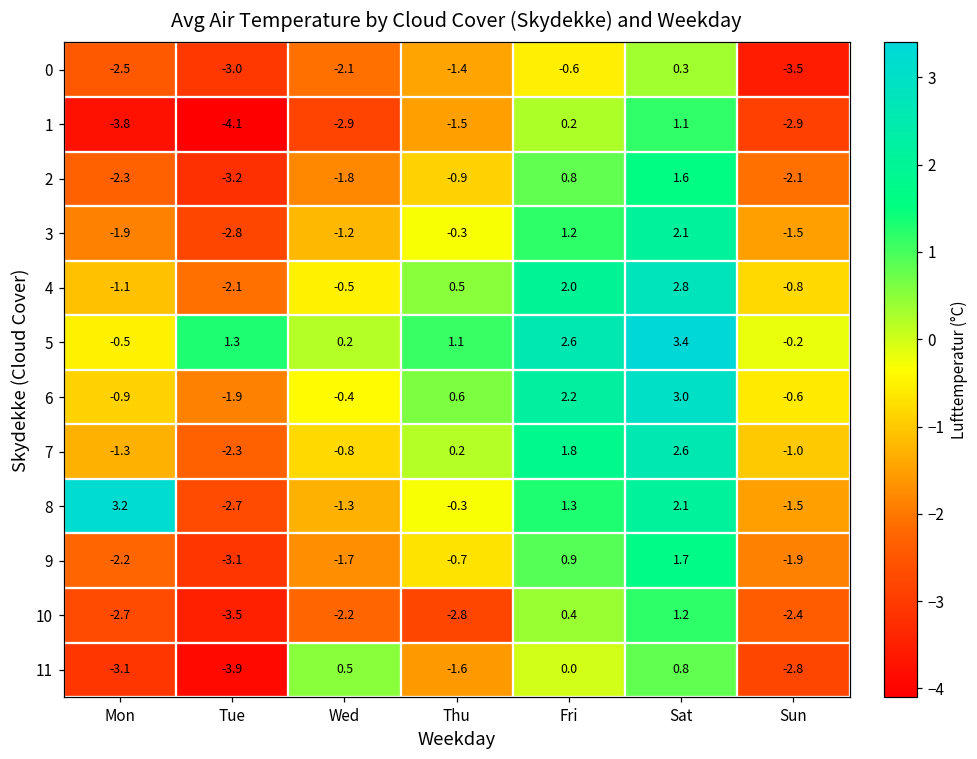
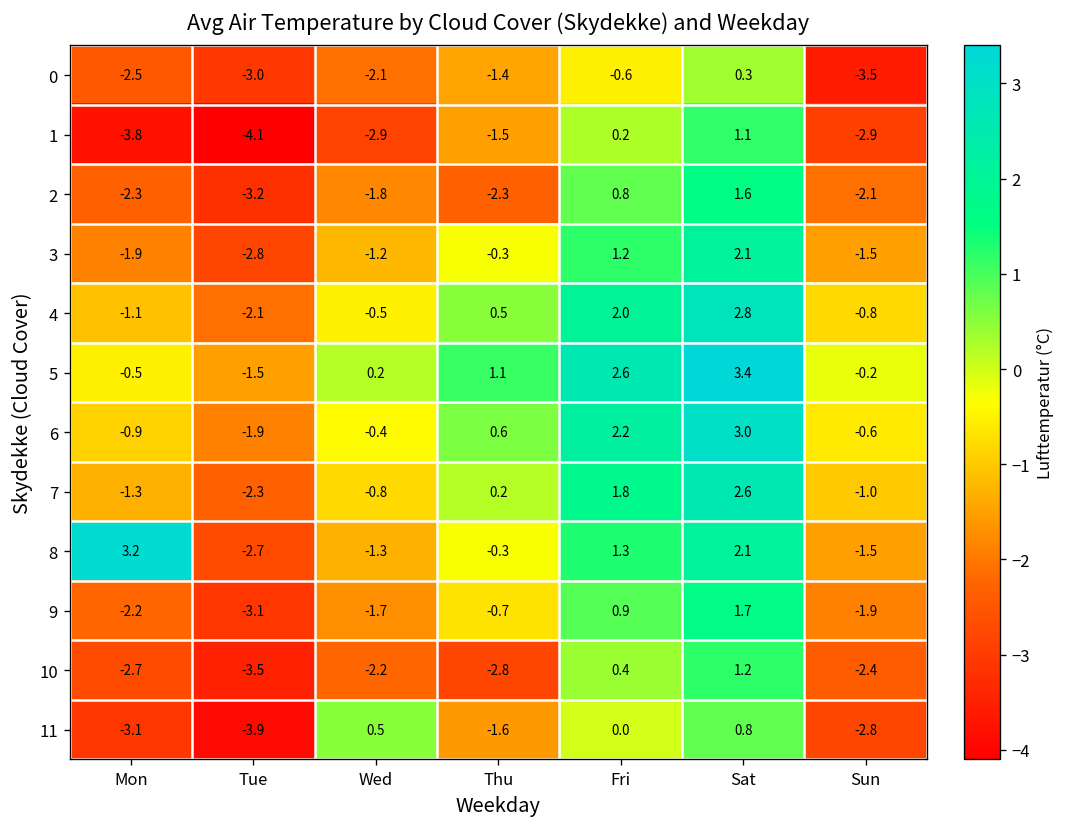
  {
    "0": {
      "Mon": -2.5,
      "Tue": -3.0,
      "Wed": -2.1,
      "Thu": -1.4,
      "Fri": -0.6,
      "Sat": 0.3,
      "Sun": -3.5
    },
    "1": {
      "Mon": -3.8,
      "Tue": -4.1,
      "Wed": -2.9,
      "Thu": -1.5,
      "Fri": 0.2,
      "Sat": 1.1,
      "Sun": -2.9
    },
    "2": {
      "Mon": -2.3,
      "Tue": -3.2,
      "Wed": -1.8,
-     "Thu": -0.9,
+     "Thu": -2.3,
      "Fri": 0.8,
      "Sat": 1.6,
      "Sun": -2.1
    },
    "3": {
      "Mon": -1.9,
      "Tue": -2.8,
      "Wed": -1.2,
      "Thu": -0.3,
      "Fri": 1.2,
      "Sat": 2.1,
      "Sun": -1.5
    },
    "4": {
      "Mon": -1.1,
      "Tue": -2.1,
      "Wed": -0.5,
      "Thu": 0.5,
      "Fri": 2.0,
      "Sat": 2.8,
      "Sun": -0.8
    },
    "5": {
      "Mon": -0.5,
-     "Tue": 1.3,
+     "Tue": -1.5,
      "Wed": 0.2,
      "Thu": 1.1,
      "Fri": 2.6,
      "Sat": 3.4,
      "Sun": -0.2
    },
    "6": {
      "Mon": -0.9,
      "Tue": -1.9,
      "Wed": -0.4,
      "Thu": 0.6,
      "Fri": 2.2,
      "Sat": 3.0,
      "Sun": -0.6
    },
    "7": {
      "Mon": -1.3,
      "Tue": -2.3,
      "Wed": -0.8,
      "Thu": 0.2,
      "Fri": 1.8,
      "Sat": 2.6,
      "Sun": -1.0
    },
    "8": {
      "Mon": 3.2,
      "Tue": -2.7,
      "Wed": -1.3,
      "Thu": -0.3,
      "Fri": 1.3,
      "Sat": 2.1,
      "Sun": -1.5
    },
    "9": {
      "Mon": -2.2,
      "Tue": -3.1,
      "Wed": -1.7,
      "Thu": -0.7,
      "Fri": 0.9,
      "Sat": 1.7,
      "Sun": -1.9
    },
    "10": {
      "Mon": -2.7,
      "Tue": -3.5,
      "Wed": -2.2,
      "Thu": -2.8,
      "Fri": 0.4,
      "Sat": 1.2,
      "Sun": -2.4
    },
    "11": {
      "Mon": -3.1,
      "Tue": -3.9,
      "Wed": 0.5,
      "Thu": -1.6,
      "Fri": 0.0,
      "Sat": 0.8,
      "Sun": -2.8
    }
  }
